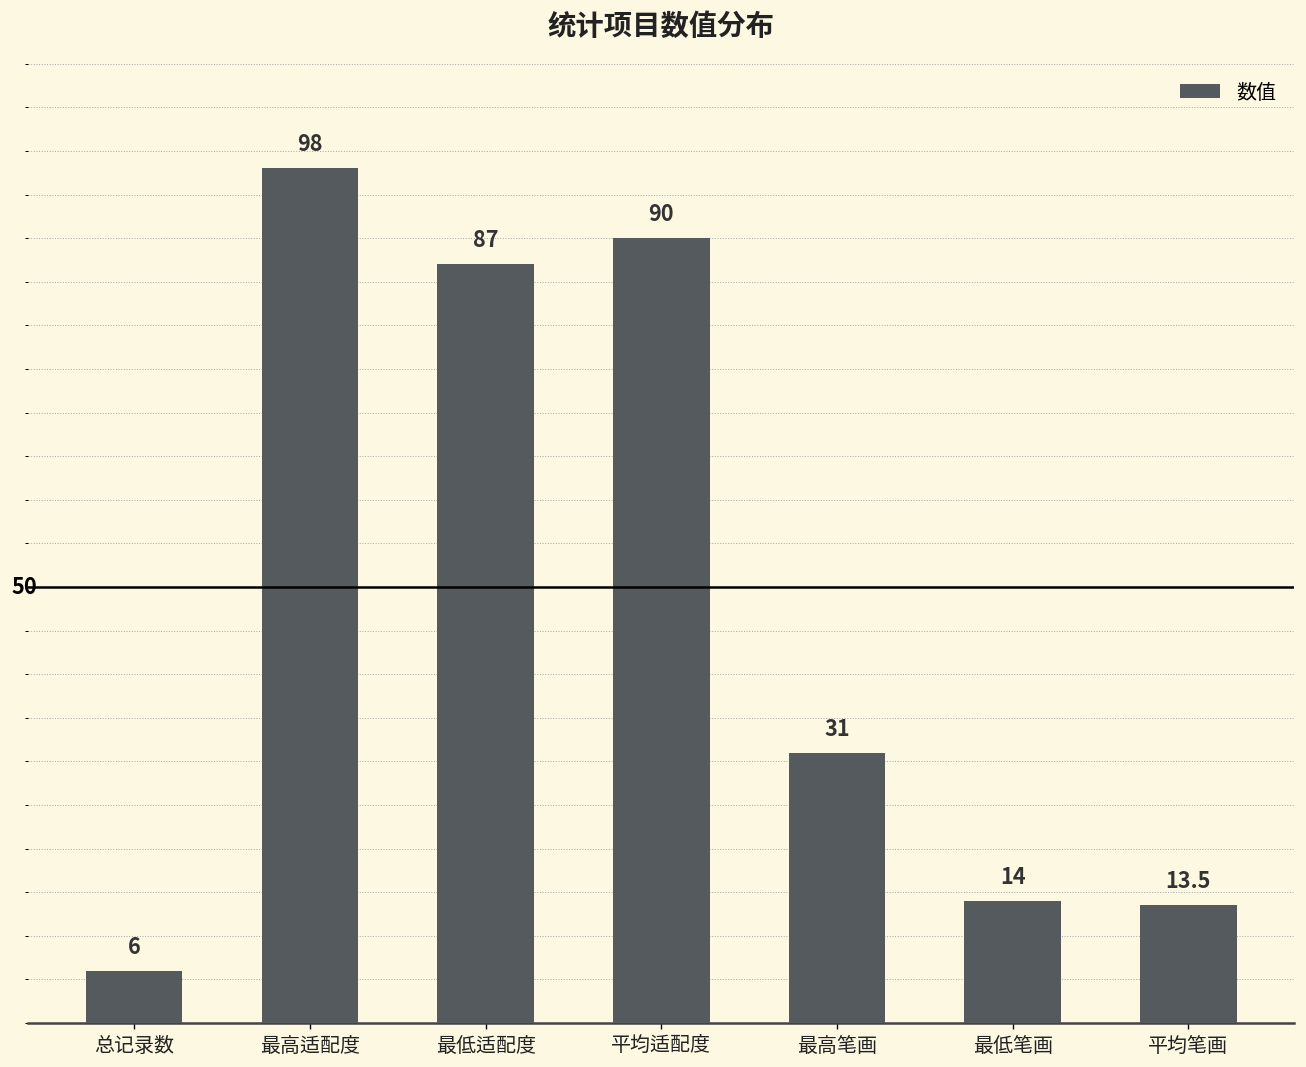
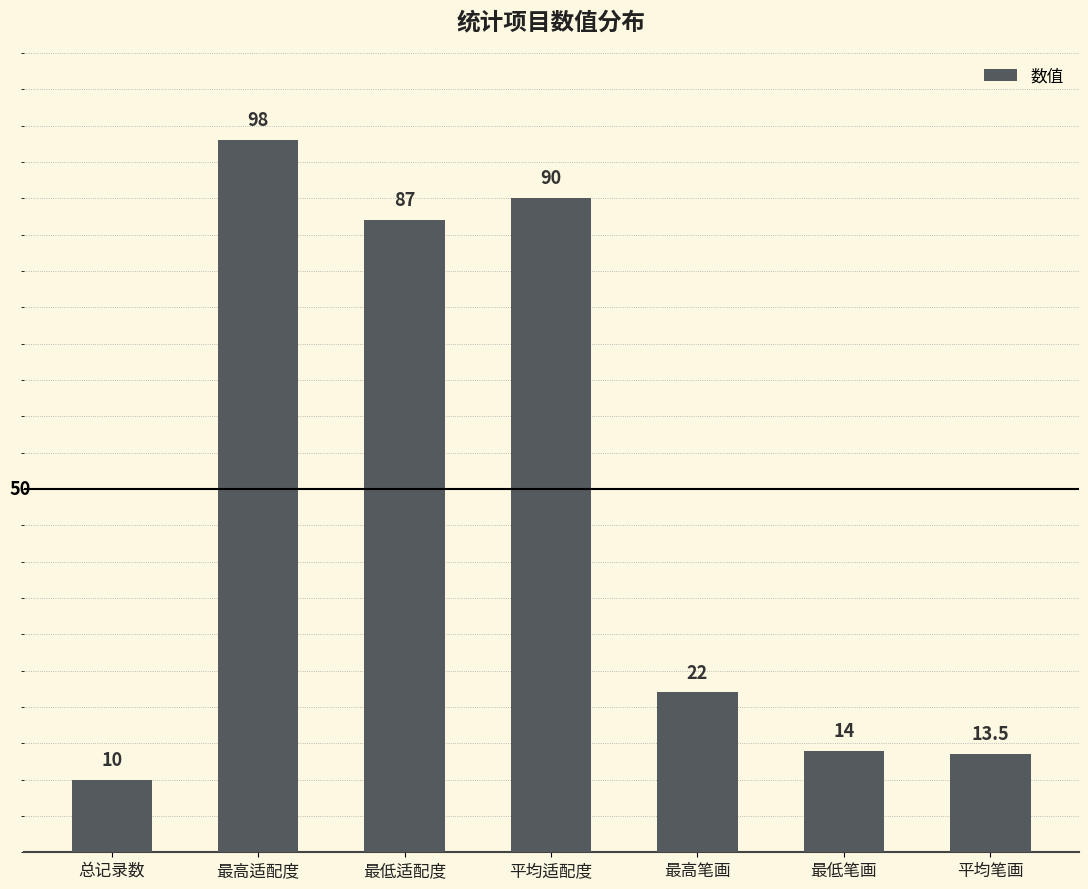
  {
-   "总记录数": 6,
+   "总记录数": 10,
    "最高适配度": 98,
    "最低适配度": 87,
    "平均适配度": 90,
-   "最高笔画": 31,
+   "最高笔画": 22,
    "最低笔画": 14,
    "平均笔画": 13.5
  }
